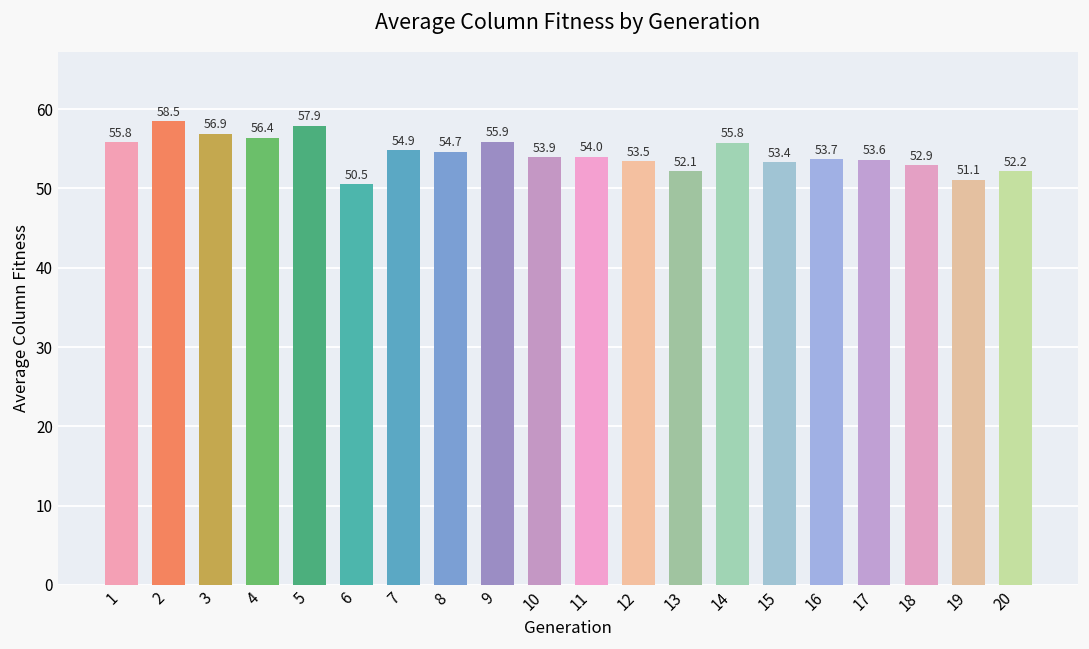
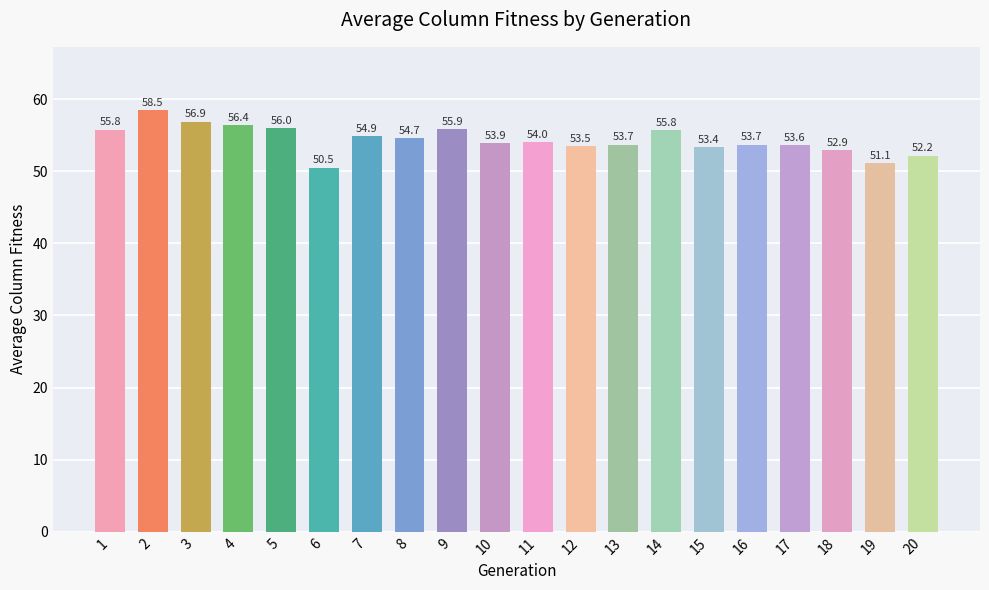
  {
    "1": 55.8,
    "2": 58.5,
    "3": 56.9,
    "4": 56.4,
-   "5": 57.9,
+   "5": 56.0,
    "6": 50.5,
    "7": 54.9,
    "8": 54.7,
    "9": 55.9,
    "10": 53.9,
    "11": 54.0,
    "12": 53.5,
-   "13": 52.1,
+   "13": 53.7,
    "14": 55.8,
    "15": 53.4,
    "16": 53.7,
    "17": 53.6,
    "18": 52.9,
    "19": 51.1,
    "20": 52.2
  }
